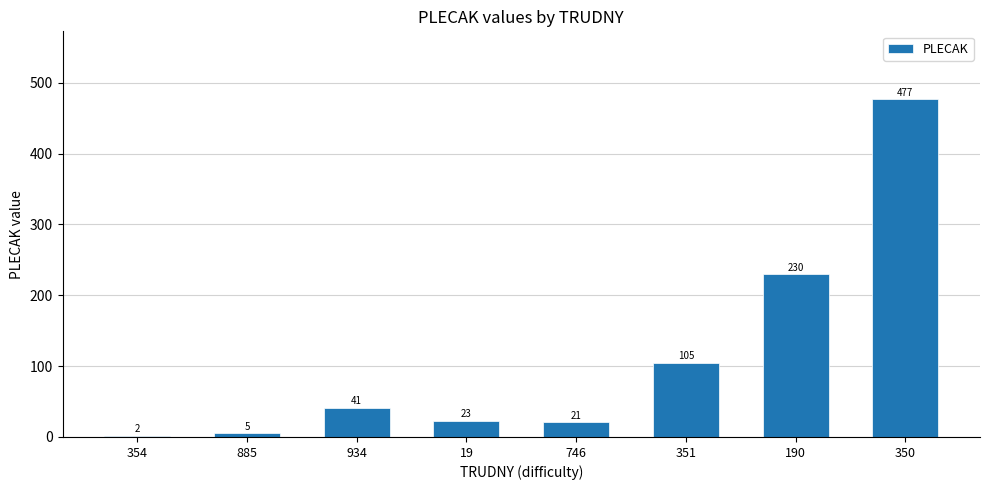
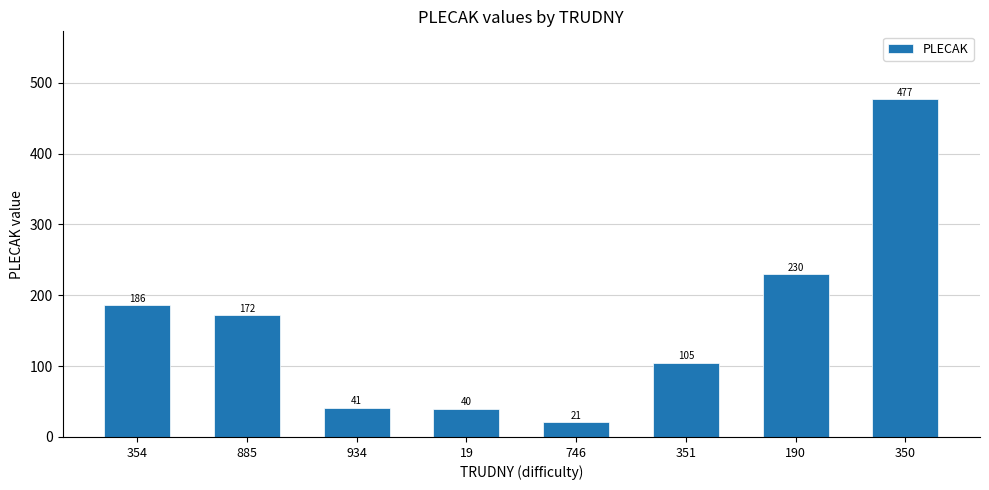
  {
-   "354": 2,
-   "885": 5,
+   "354": 186,
+   "885": 172,
    "934": 41,
-   "19": 23,
+   "19": 40,
    "746": 21,
    "351": 105,
    "190": 230,
    "350": 477
  }
